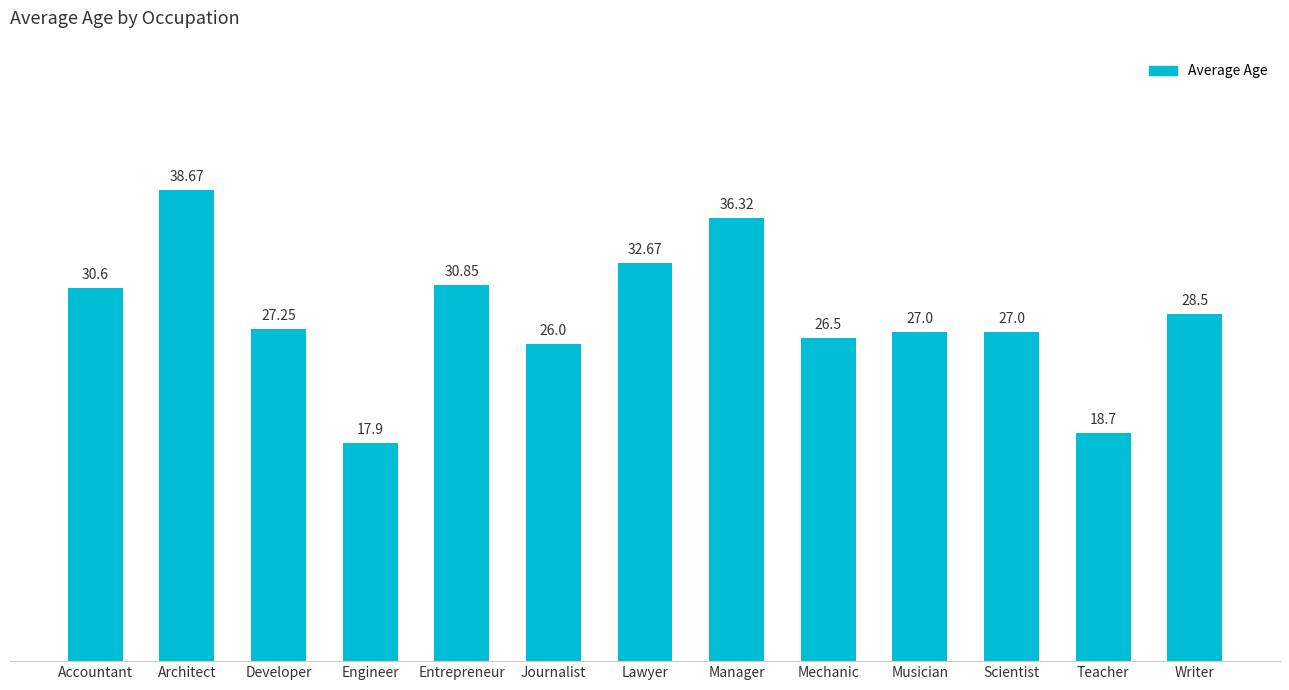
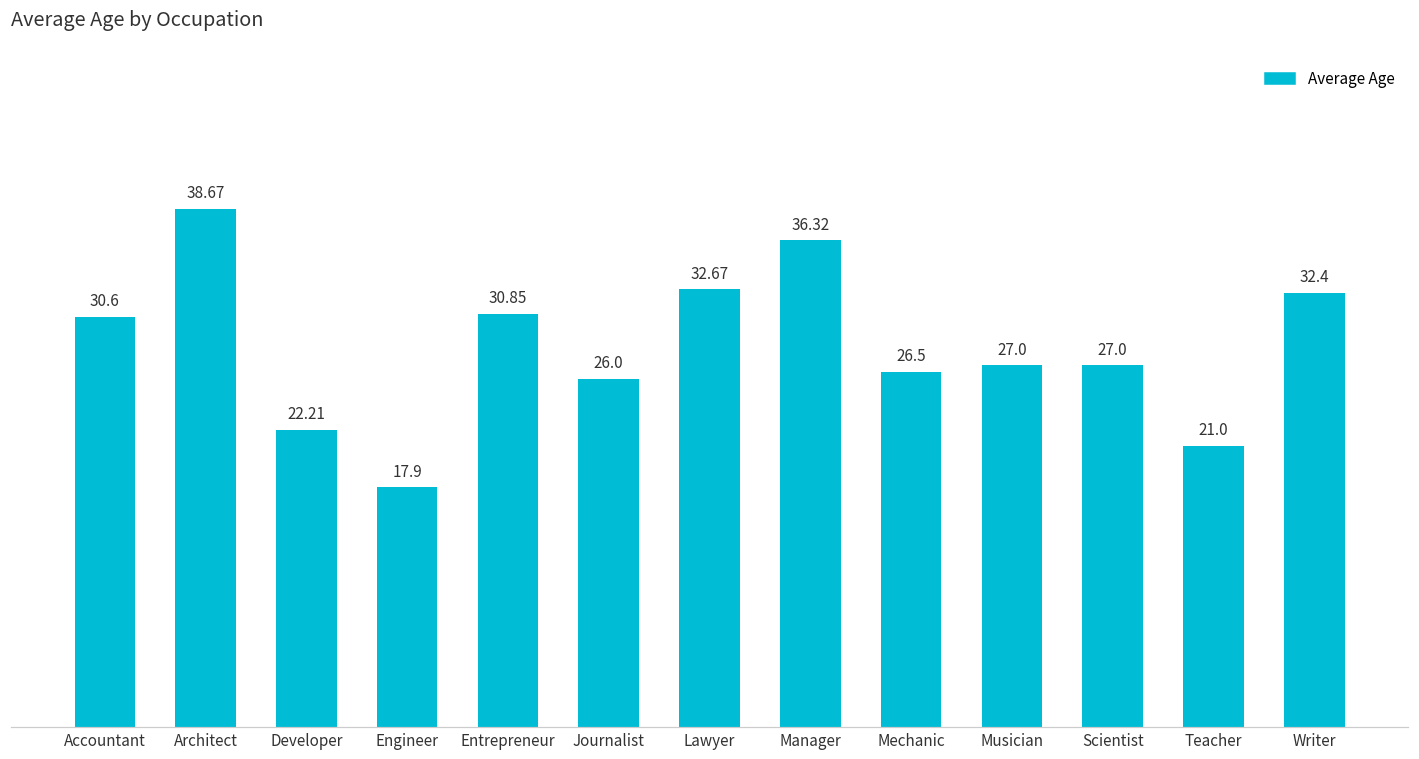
  {
    "Accountant": 30.6,
    "Architect": 38.67,
-   "Developer": 27.25,
+   "Developer": 22.21,
    "Engineer": 17.9,
    "Entrepreneur": 30.85,
    "Journalist": 26.0,
    "Lawyer": 32.67,
    "Manager": 36.32,
    "Mechanic": 26.5,
    "Musician": 27.0,
    "Scientist": 27.0,
-   "Teacher": 18.7,
-   "Writer": 28.5
+   "Teacher": 21.0,
+   "Writer": 32.4
  }
